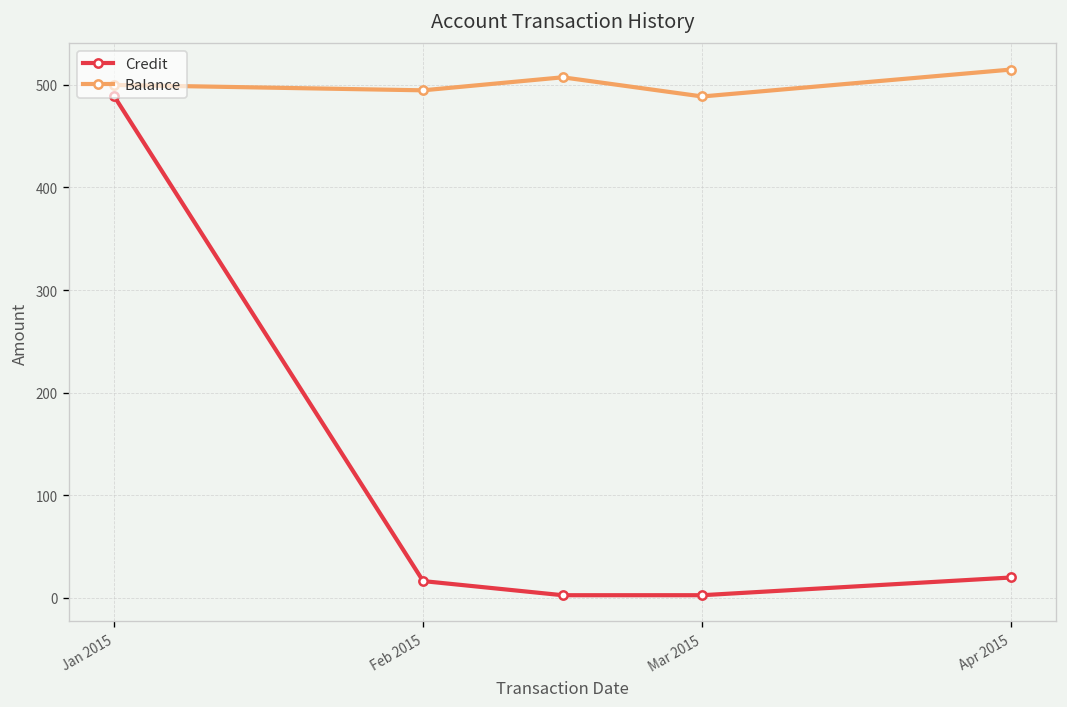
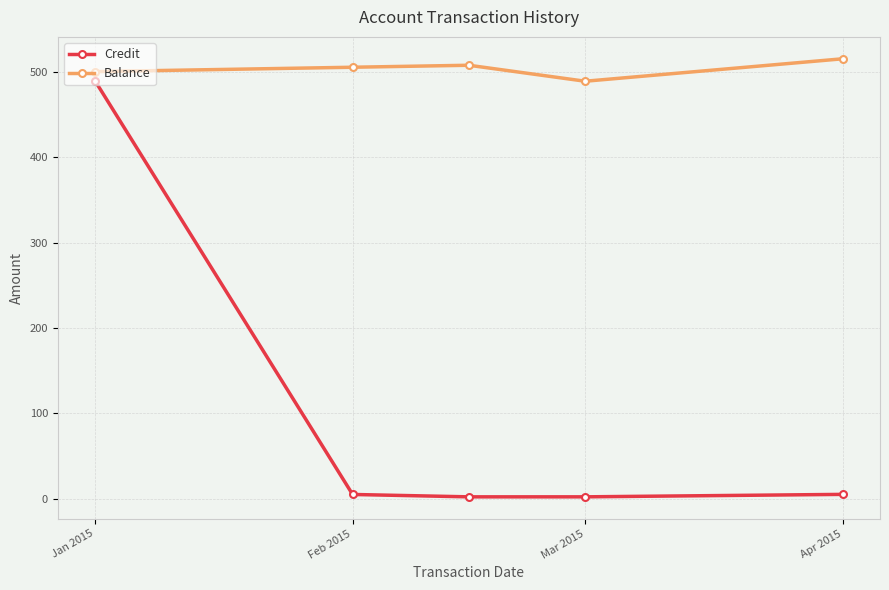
  {
    "Credit": {
-     "Feb 2015": 20,
+     "Feb 2015": 10,
      "Mar 2015": 0,
-     "Apr 2015": 20
+     "Apr 2015": 10
    },
    "Balance": {
-     "Feb 2015": 490,
+     "Feb 2015": 510,
      "Mar 2015": 490,
      "Apr 2015": 520
    }
  }
